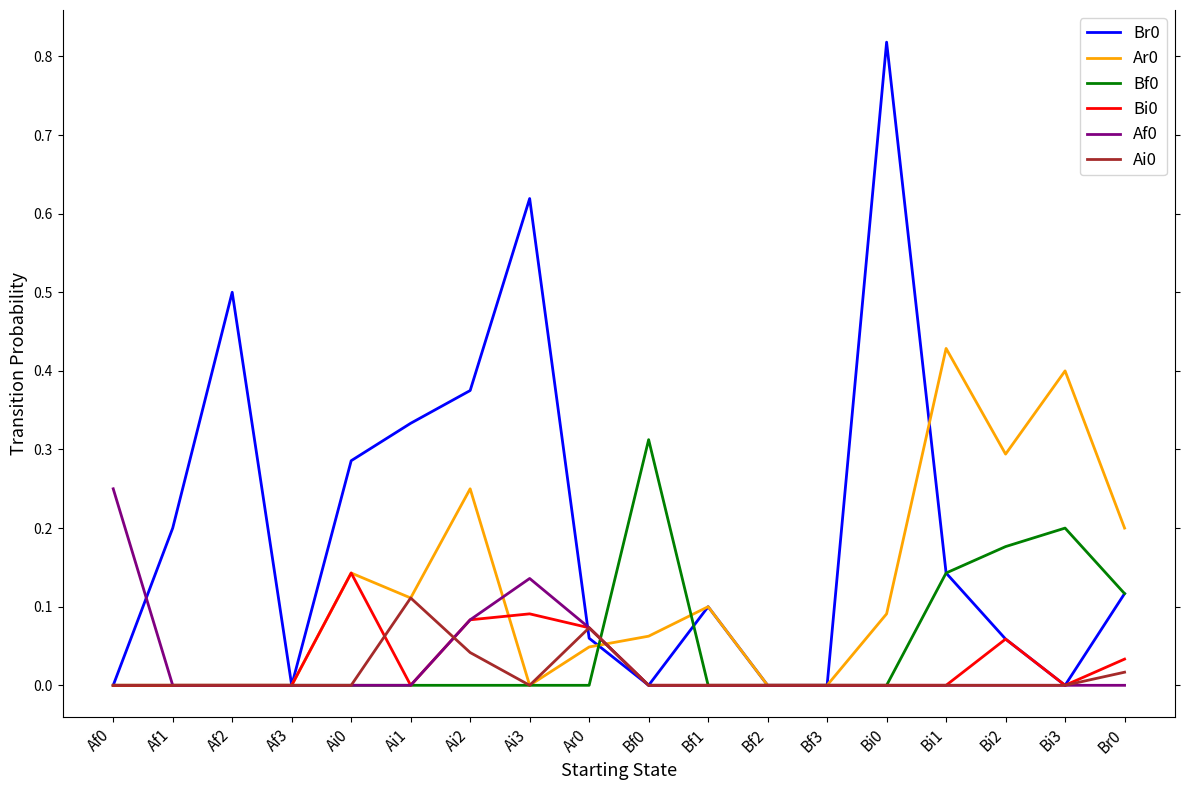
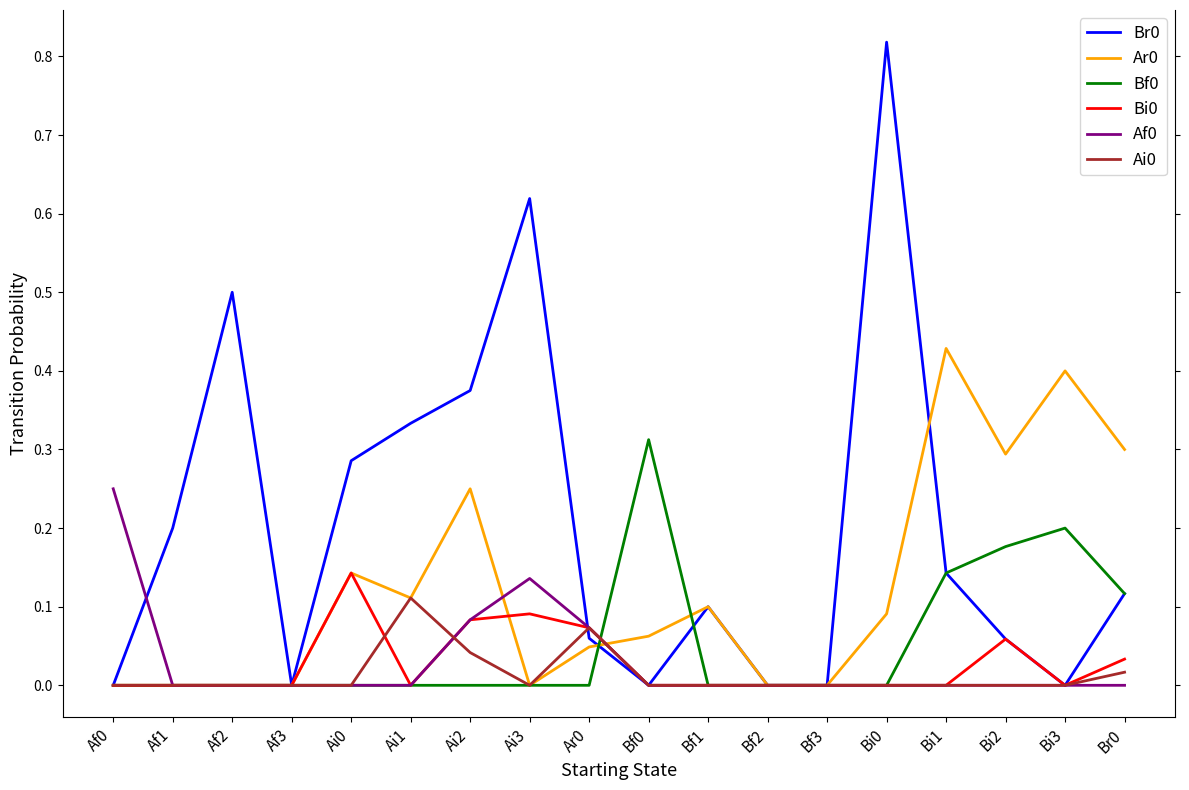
  {
    "Br0": {
      "Af1": 0.2,
      "Af2": 0.5,
      "Ai0": 0.29,
      "Ai1": 0.33,
      "Ai2": 0.38,
      "Ai3": 0.62,
      "Ar0": 0.06,
      "Bi0": 0.82
    },
    "Ar0": {
      "Ai2": 0.25,
      "Ar0": 0.05,
      "Bf0": 0.06,
      "Bi0": 0.09,
      "Bi1": 0.43,
      "Bi2": 0.29,
      "Bi3": 0.4,
-     "Br0": 0.2
+     "Br0": 0.3
    },
    "Bf0": {
      "Ai2": 0.0,
      "Ar0": 0.0,
      "Bf0": 0.31,
      "Bi2": 0.18,
      "Bi3": 0.2
    },
    "Bi0": {
      "Ai3": 0.09,
      "Br0": 0.03
    },
    "Af0": {
      "Af0": 0.25,
      "Ai3": 0.14,
      "Br0": 0.0
    },
    "Ai0": {
      "Ai2": 0.04,
      "Br0": 0.02
    }
  }
